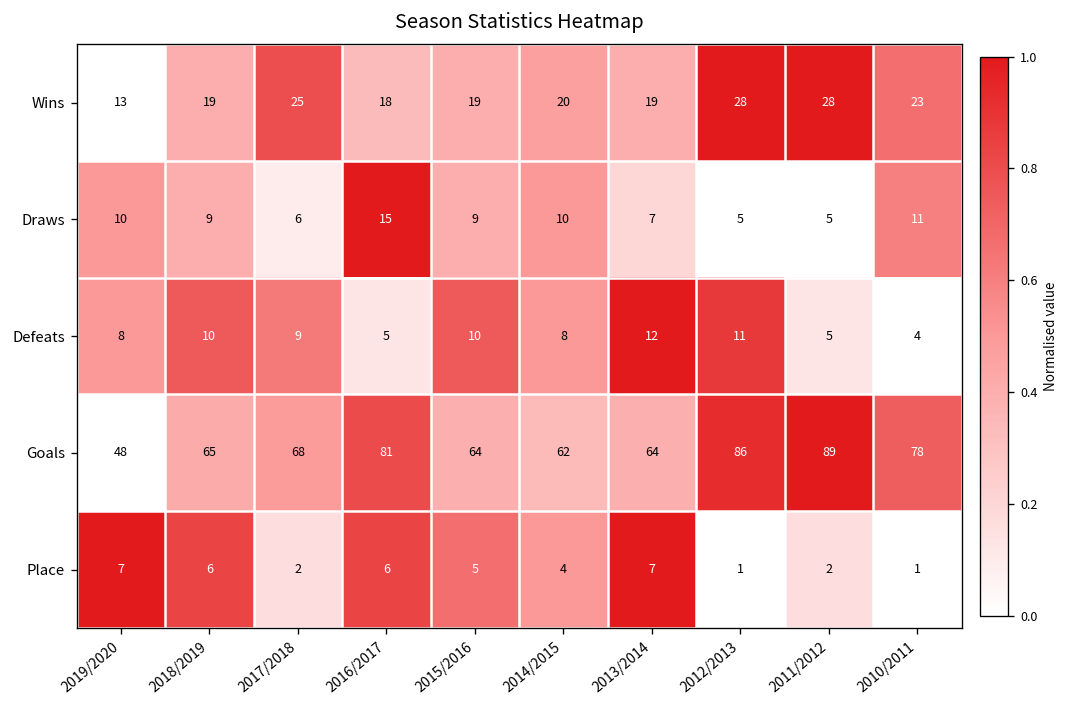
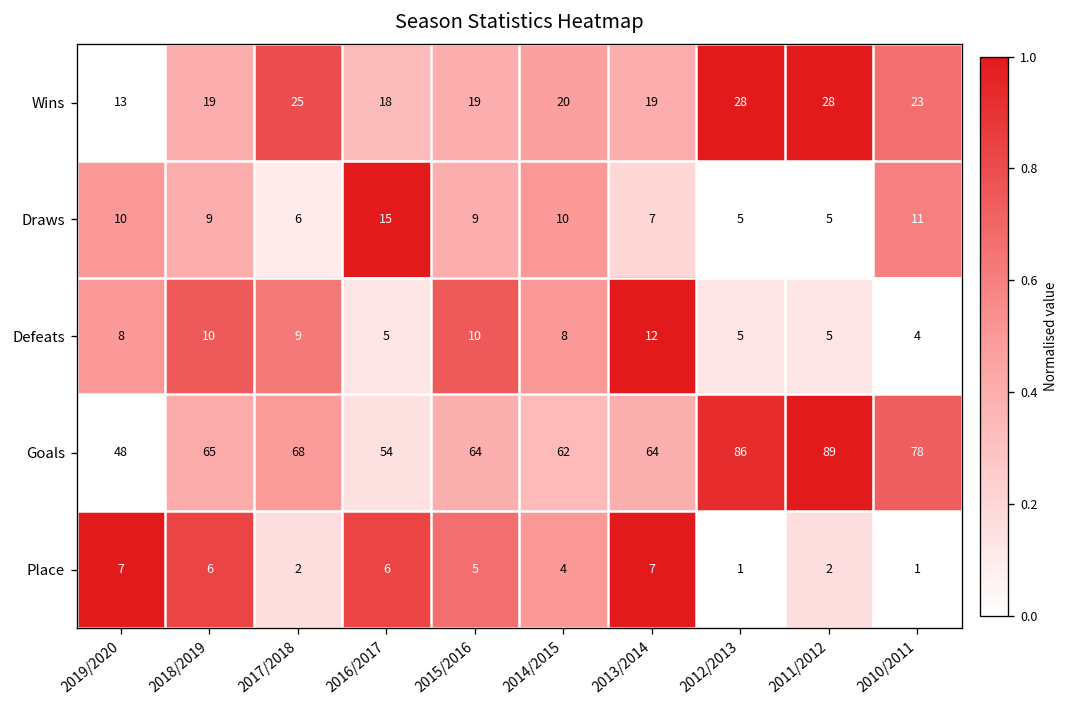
  {
    "Wins": {
      "2019/2020": 13,
      "2018/2019": 19,
      "2017/2018": 25,
      "2016/2017": 18,
      "2015/2016": 19,
      "2014/2015": 20,
      "2013/2014": 19,
      "2012/2013": 28,
      "2011/2012": 28,
      "2010/2011": 23
    },
    "Draws": {
      "2019/2020": 10,
      "2018/2019": 9,
      "2017/2018": 6,
      "2016/2017": 15,
      "2015/2016": 9,
      "2014/2015": 10,
      "2013/2014": 7,
      "2012/2013": 5,
      "2011/2012": 5,
      "2010/2011": 11
    },
    "Defeats": {
      "2019/2020": 8,
      "2018/2019": 10,
      "2017/2018": 9,
      "2016/2017": 5,
      "2015/2016": 10,
      "2014/2015": 8,
      "2013/2014": 12,
-     "2012/2013": 11,
+     "2012/2013": 5,
      "2011/2012": 5,
      "2010/2011": 4
    },
    "Goals": {
      "2019/2020": 48,
      "2018/2019": 65,
      "2017/2018": 68,
-     "2016/2017": 81,
+     "2016/2017": 54,
      "2015/2016": 64,
      "2014/2015": 62,
      "2013/2014": 64,
      "2012/2013": 86,
      "2011/2012": 89,
      "2010/2011": 78
    },
    "Place": {
      "2019/2020": 7,
      "2018/2019": 6,
      "2017/2018": 2,
      "2016/2017": 6,
      "2015/2016": 5,
      "2014/2015": 4,
      "2013/2014": 7,
      "2012/2013": 1,
      "2011/2012": 2,
      "2010/2011": 1
    }
  }
